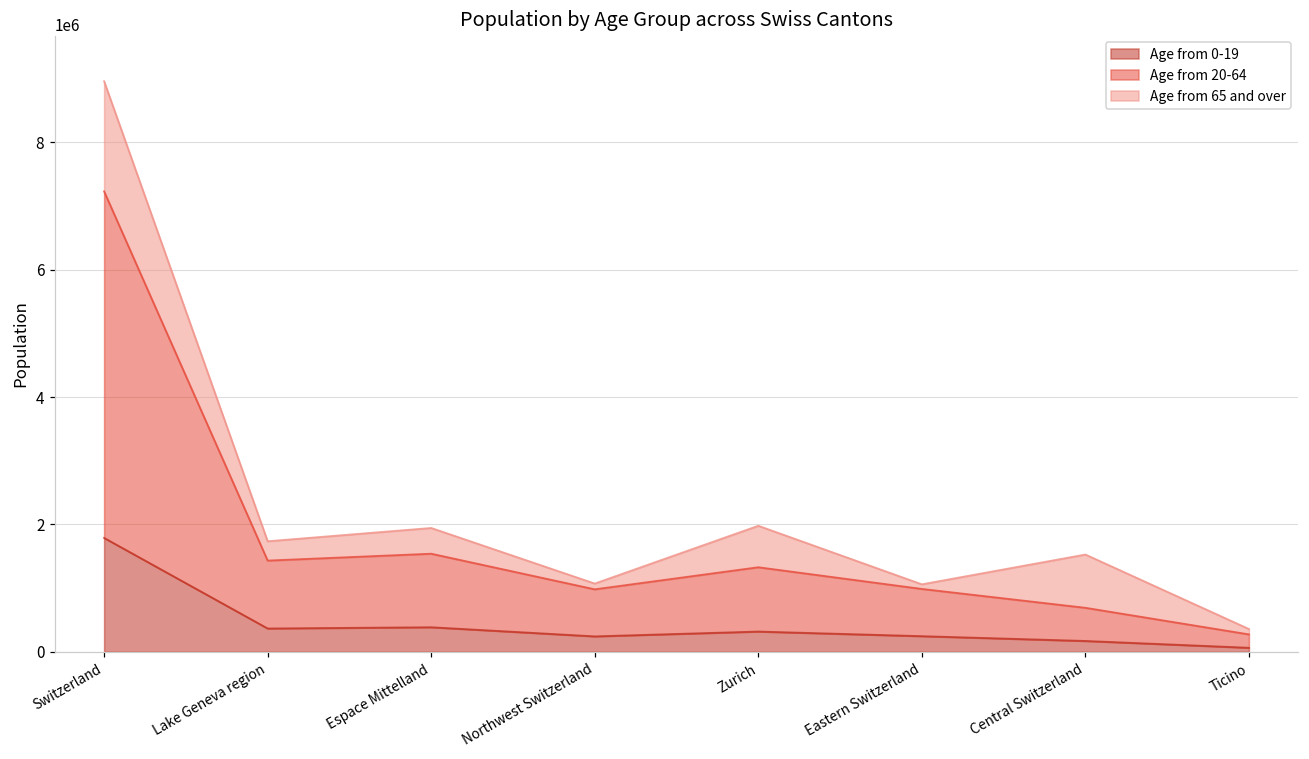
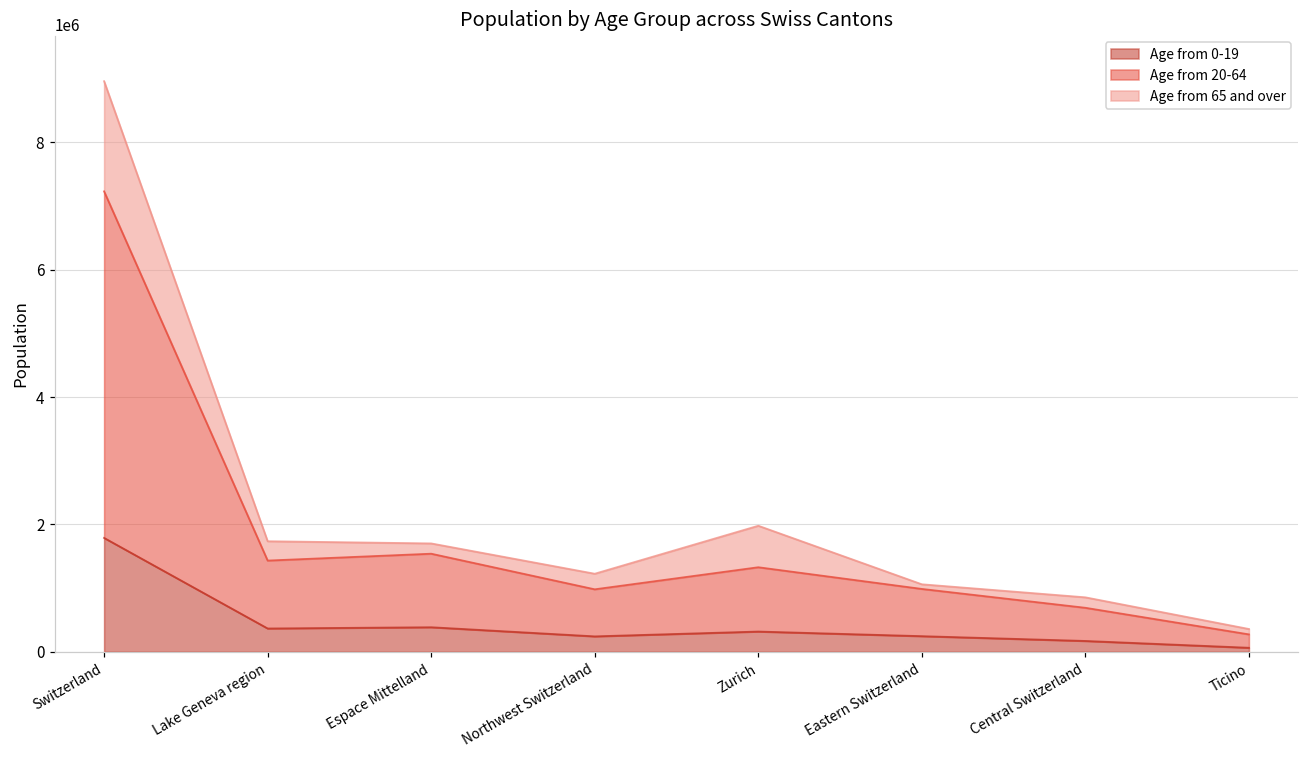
  {
    "Age from 65 and over": {
      "Switzerland": 1700000,
      "Lake Geneva region": 300000,
-     "Espace Mittelland": 400000,
-     "Northwest Switzerland": 100000,
+     "Espace Mittelland": 200000,
+     "Northwest Switzerland": 200000,
      "Zurich": 700000,
      "Eastern Switzerland": 100000,
-     "Central Switzerland": 800000,
+     "Central Switzerland": 200000,
      "Ticino": 100000
    }
  }
